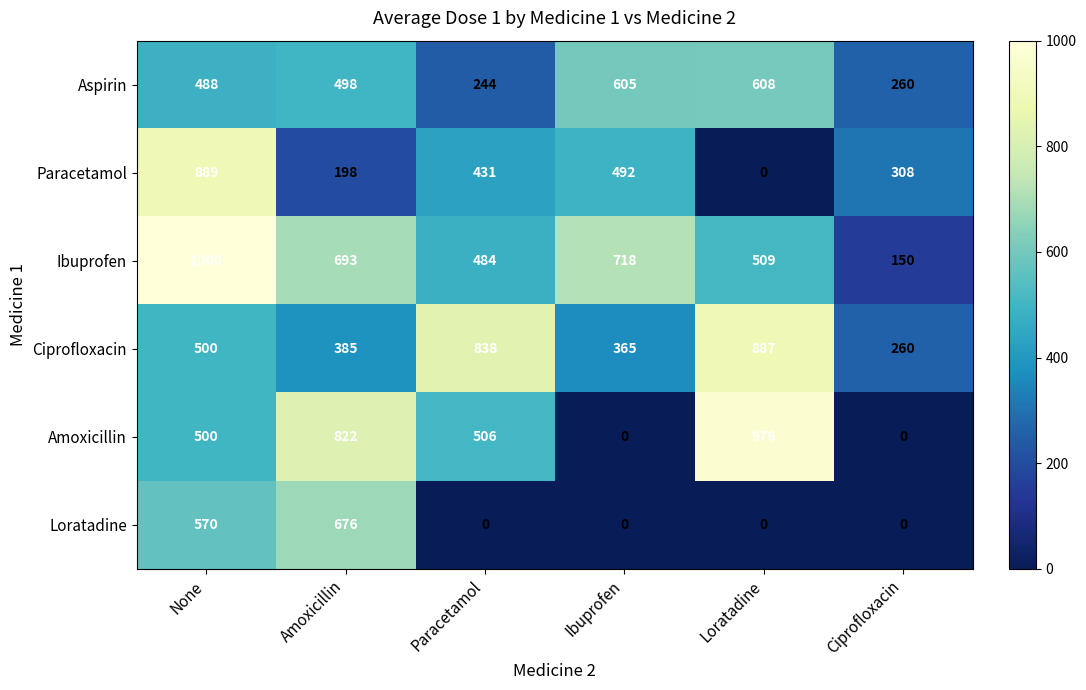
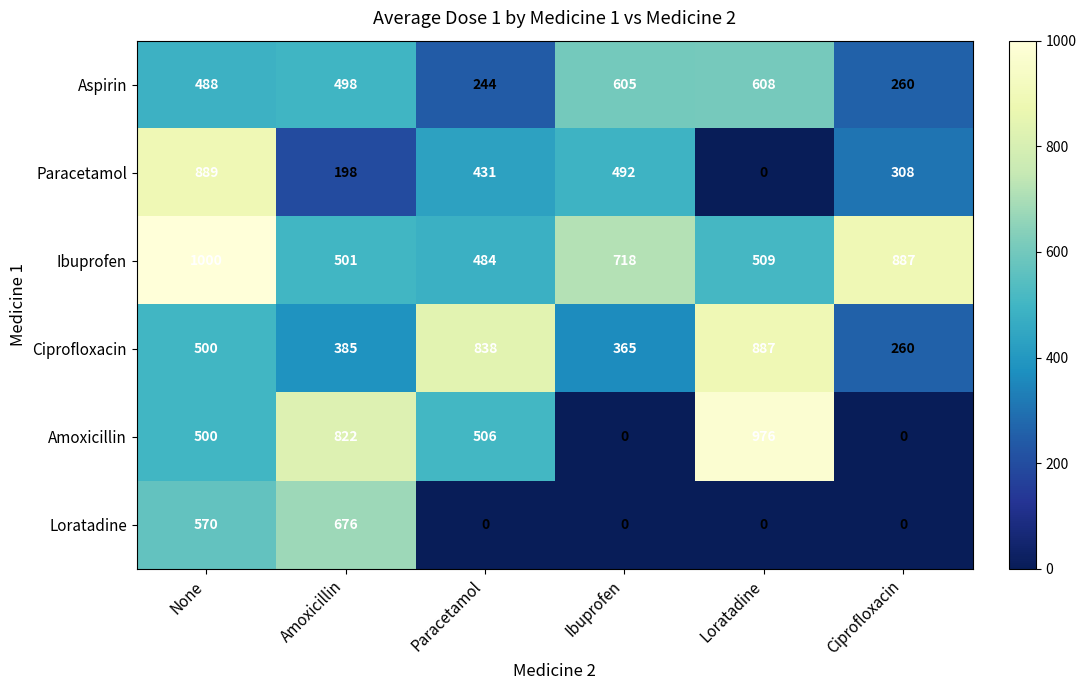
  {
    "Aspirin": {
      "None": 488,
      "Amoxicillin": 498,
      "Paracetamol": 244,
      "Ibuprofen": 605,
      "Loratadine": 608,
      "Ciprofloxacin": 260
    },
    "Paracetamol": {
      "None": 889,
      "Amoxicillin": 198,
      "Paracetamol": 431,
      "Ibuprofen": 492,
      "Loratadine": 0,
      "Ciprofloxacin": 308
    },
    "Ibuprofen": {
-     "Amoxicillin": 693,
+     "Amoxicillin": 501,
      "Paracetamol": 484,
      "Ibuprofen": 718,
      "Loratadine": 509,
-     "Ciprofloxacin": 150
+     "Ciprofloxacin": 887
    },
    "Ciprofloxacin": {
      "None": 500,
      "Amoxicillin": 385,
      "Paracetamol": 838,
      "Ibuprofen": 365,
      "Loratadine": 887,
      "Ciprofloxacin": 260
    },
    "Amoxicillin": {
      "None": 500,
      "Amoxicillin": 822,
      "Paracetamol": 506,
      "Ibuprofen": 0,
      "Ciprofloxacin": 0
    },
    "Loratadine": {
      "None": 570,
      "Amoxicillin": 676,
      "Paracetamol": 0,
      "Ibuprofen": 0,
      "Loratadine": 0,
      "Ciprofloxacin": 0
    }
  }
